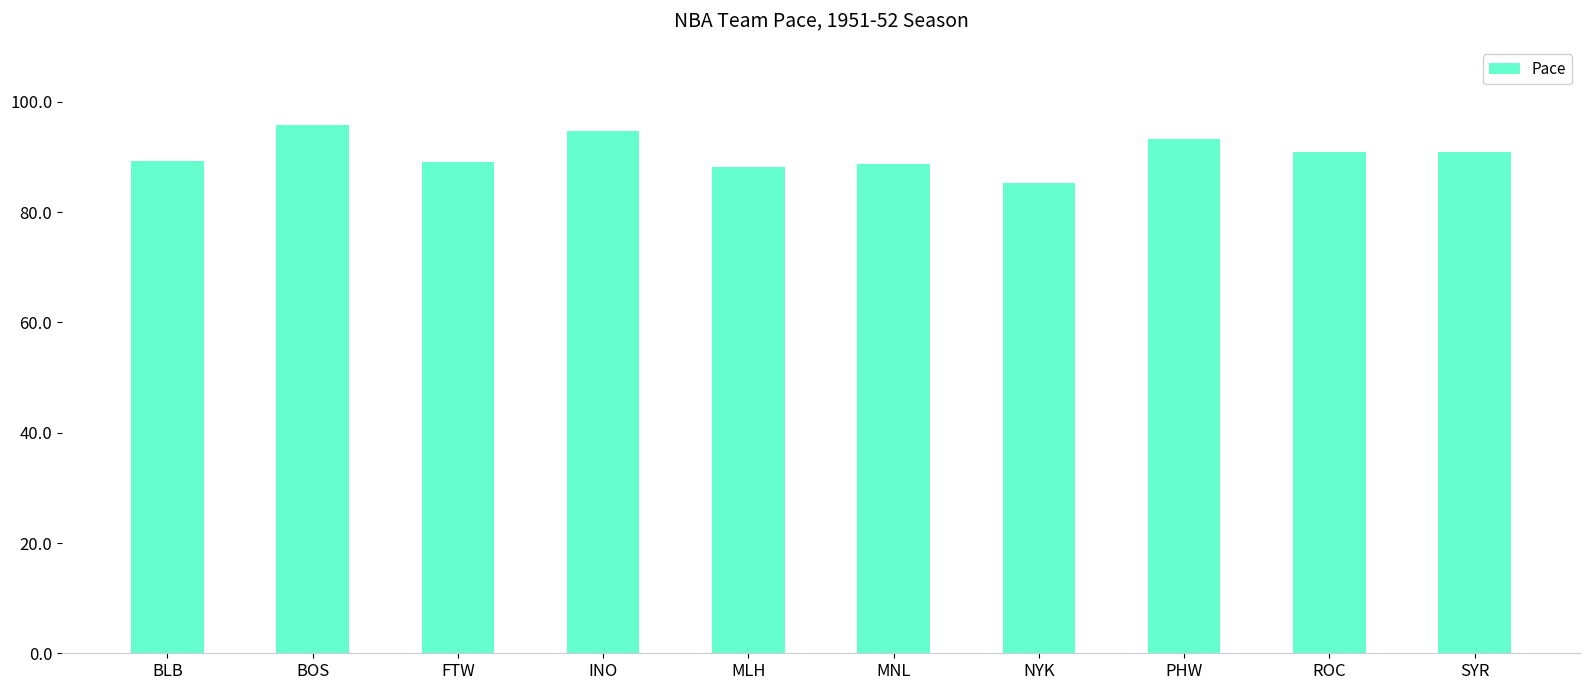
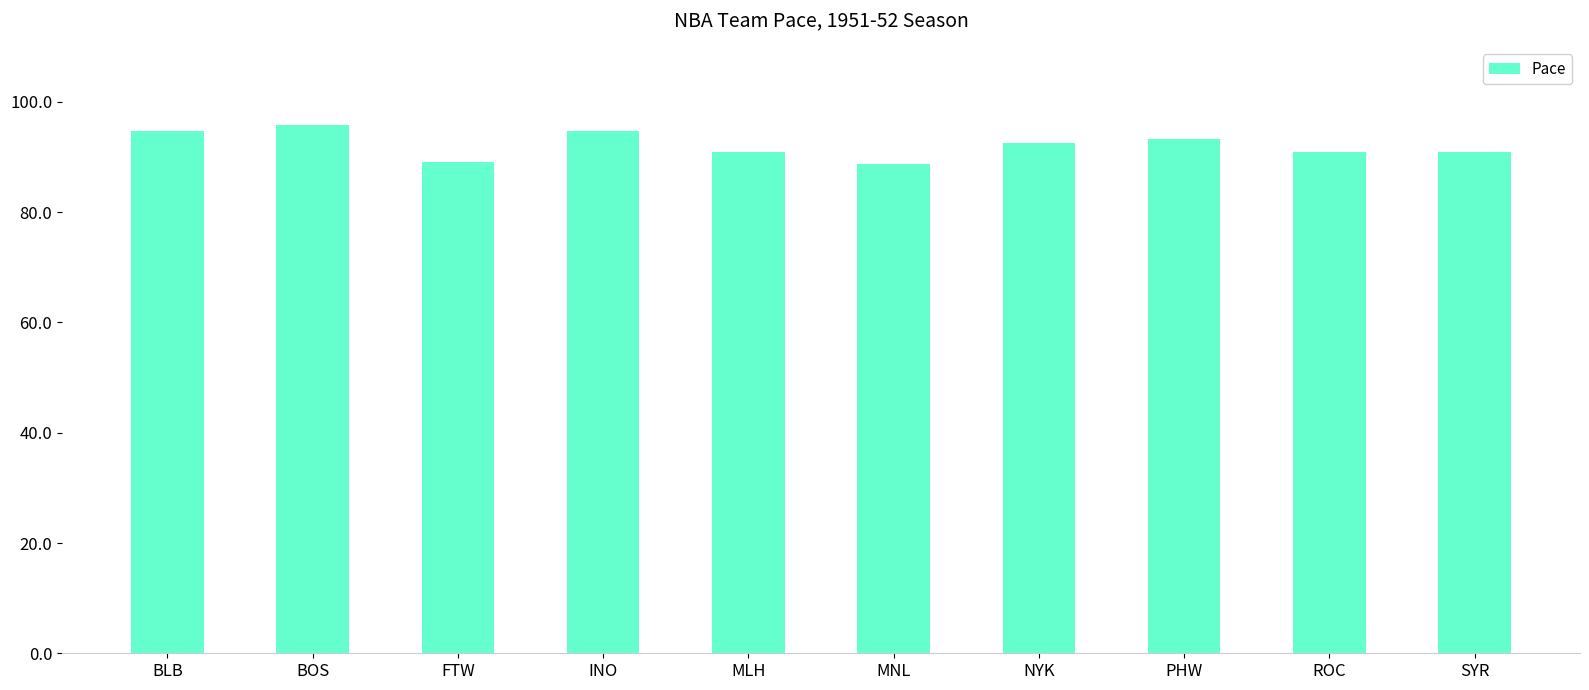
  {
-   "BLB": 89,
+   "BLB": 95,
    "BOS": 96,
    "FTW": 89,
    "INO": 95,
-   "MLH": 88,
+   "MLH": 91,
    "MNL": 89,
-   "NYK": 85,
+   "NYK": 92,
    "PHW": 93,
    "ROC": 91,
    "SYR": 91
  }
